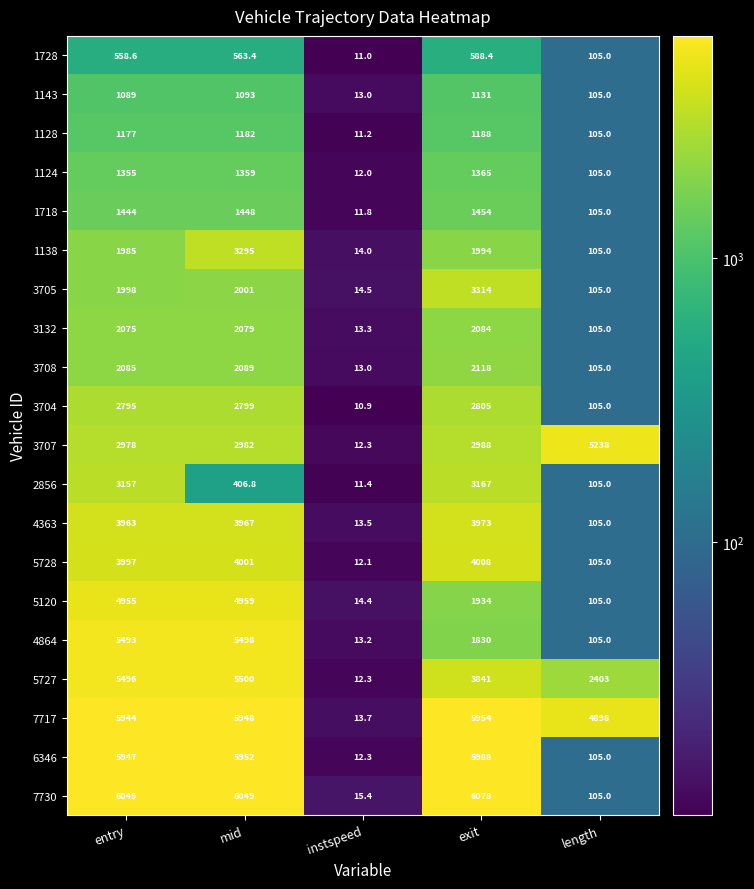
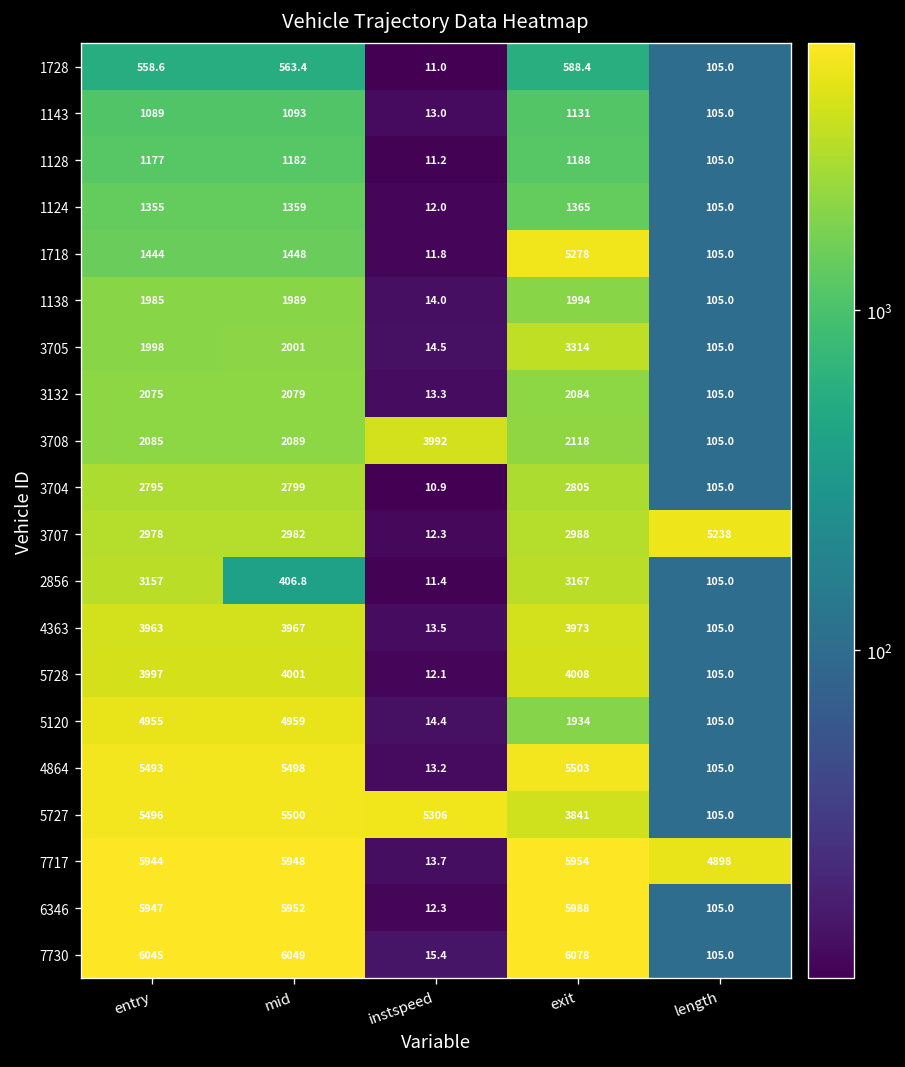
  {
    "1728": {
      "entry": 558.6,
      "mid": 563.4,
      "instspeed": 11.0,
      "exit": 588.4,
      "length": 105.0
    },
    "1143": {
      "entry": 1089,
      "mid": 1093,
      "instspeed": 13.0,
      "exit": 1131,
      "length": 105.0
    },
    "1128": {
      "entry": 1177,
      "mid": 1182,
      "instspeed": 11.2,
      "exit": 1188,
      "length": 105.0
    },
    "1124": {
      "entry": 1355,
      "mid": 1359,
      "instspeed": 12.0,
      "exit": 1365,
      "length": 105.0
    },
    "1718": {
      "entry": 1444,
      "mid": 1448,
      "instspeed": 11.8,
-     "exit": 1454,
+     "exit": 5278,
      "length": 105.0
    },
    "1138": {
      "entry": 1985,
-     "mid": 3295,
+     "mid": 1989,
      "instspeed": 14.0,
      "exit": 1994,
      "length": 105.0
    },
    "3705": {
      "entry": 1998,
      "mid": 2001,
      "instspeed": 14.5,
      "exit": 3314,
      "length": 105.0
    },
    "3132": {
      "entry": 2075,
      "mid": 2079,
      "instspeed": 13.3,
      "exit": 2084,
      "length": 105.0
    },
    "3708": {
      "entry": 2085,
      "mid": 2089,
-     "instspeed": 13.0,
+     "instspeed": 3992,
      "exit": 2118,
      "length": 105.0
    },
    "3704": {
      "entry": 2795,
      "mid": 2799,
      "instspeed": 10.9,
      "exit": 2805,
      "length": 105.0
    },
    "3707": {
      "entry": 2978,
      "mid": 2982,
      "instspeed": 12.3,
      "exit": 2988,
      "length": 5238
    },
    "2856": {
      "entry": 3157,
      "mid": 406.8,
      "instspeed": 11.4,
      "exit": 3167,
      "length": 105.0
    },
    "4363": {
      "entry": 3963,
      "mid": 3967,
      "instspeed": 13.5,
      "exit": 3973,
      "length": 105.0
    },
    "5728": {
      "entry": 3997,
      "mid": 4001,
      "instspeed": 12.1,
      "exit": 4008,
      "length": 105.0
    },
    "5120": {
      "entry": 4955,
      "mid": 4959,
      "instspeed": 14.4,
      "exit": 1934,
      "length": 105.0
    },
    "4864": {
      "entry": 5493,
      "mid": 5498,
      "instspeed": 13.2,
-     "exit": 1830,
+     "exit": 5503,
      "length": 105.0
    },
    "5727": {
      "entry": 5496,
      "mid": 5500,
-     "instspeed": 12.3,
+     "instspeed": 5306,
      "exit": 3841,
-     "length": 2403
+     "length": 105.0
    },
    "7717": {
      "entry": 5944,
      "mid": 5948,
      "instspeed": 13.7,
      "exit": 5954,
      "length": 4898
    },
    "6346": {
      "entry": 5947,
      "mid": 5952,
      "instspeed": 12.3,
      "exit": 5988,
      "length": 105.0
    },
    "7730": {
      "entry": 6045,
      "mid": 6049,
      "instspeed": 15.4,
      "exit": 6078,
      "length": 105.0
    }
  }
